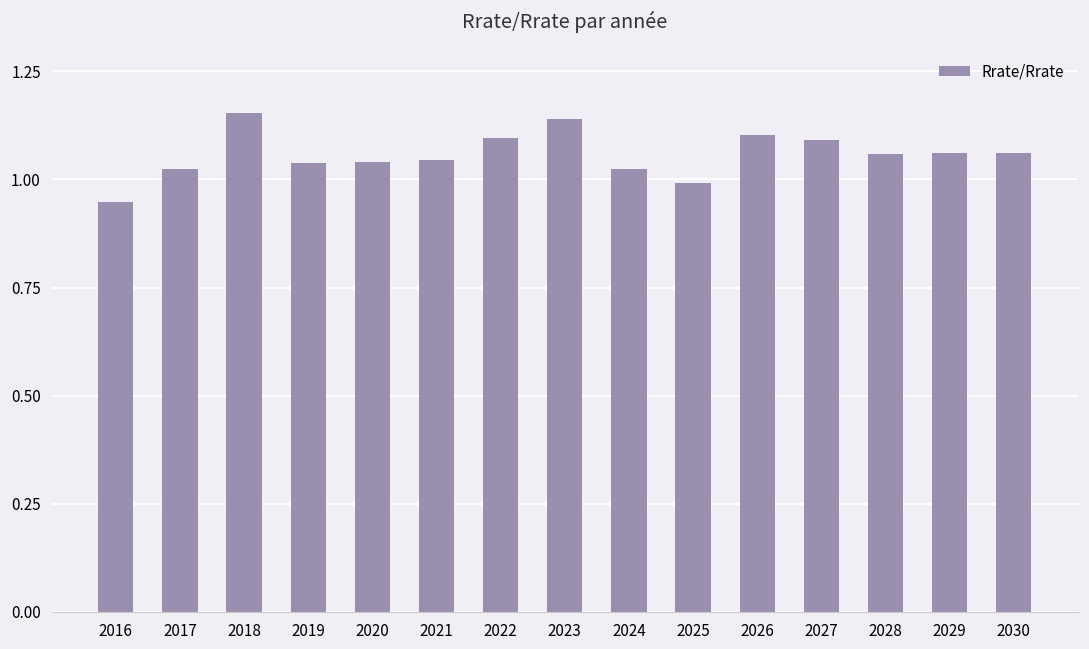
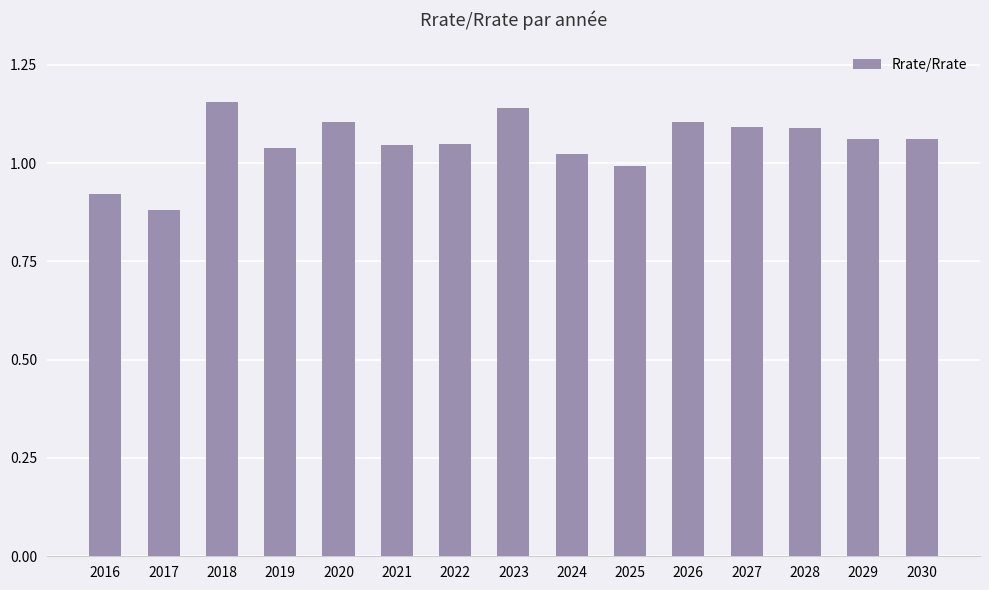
  {
-   "2016": 0.95,
-   "2017": 1.02,
+   "2016": 0.92,
+   "2017": 0.88,
    "2018": 1.15,
    "2019": 1.04,
-   "2020": 1.04,
+   "2020": 1.11,
    "2021": 1.05,
-   "2022": 1.10,
+   "2022": 1.05,
    "2023": 1.14,
    "2024": 1.02,
    "2025": 0.99,
    "2026": 1.10,
    "2027": 1.09,
-   "2028": 1.06,
+   "2028": 1.09,
    "2029": 1.06,
    "2030": 1.06
  }
